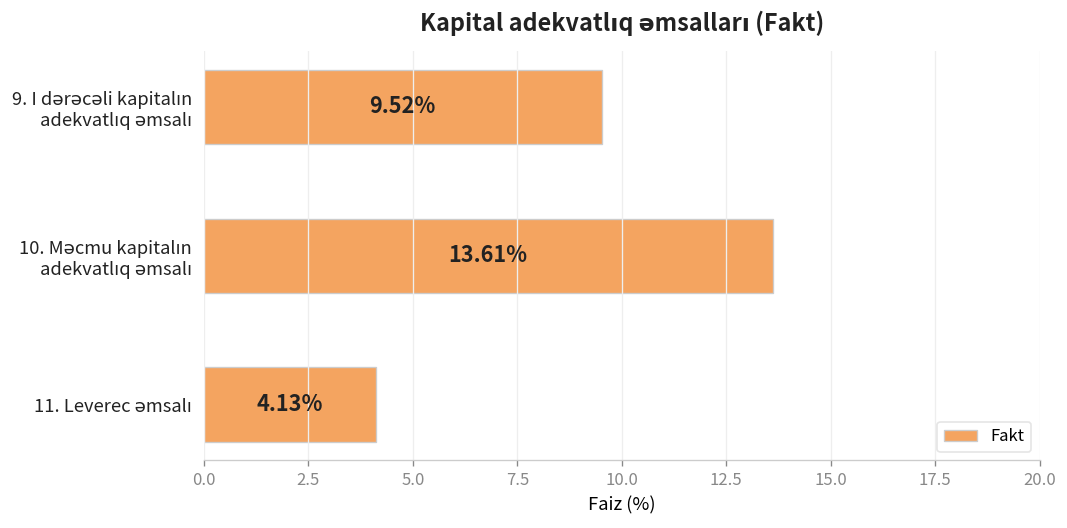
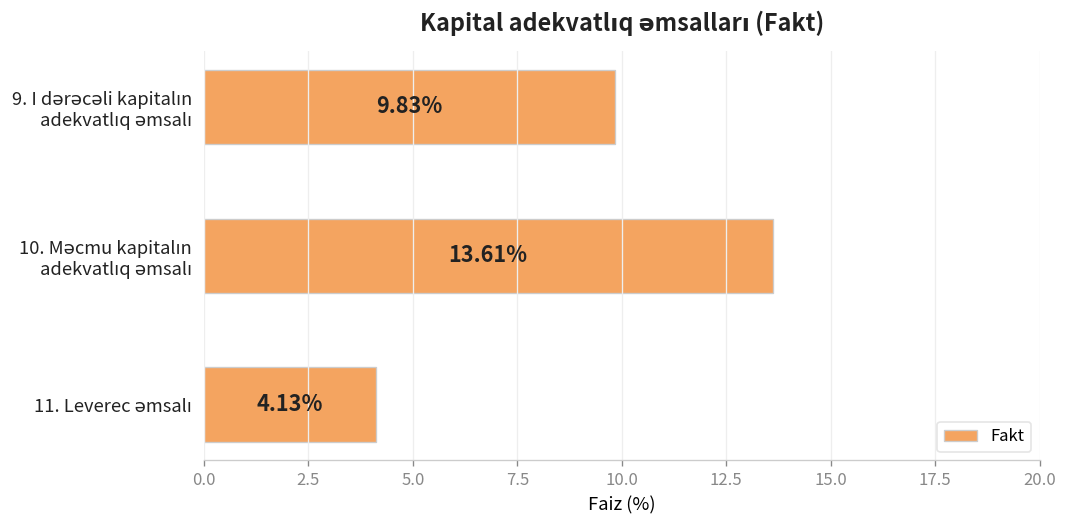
  {
-   "9. I dərəcəli kapitalın adekvatlıq əmsalı": "9.52%",
+   "9. I dərəcəli kapitalın adekvatlıq əmsalı": "9.83%",
    "10. Məcmu kapitalın adekvatlıq əmsalı": "13.61%",
    "11. Leverec əmsalı": "4.13%"
  }
